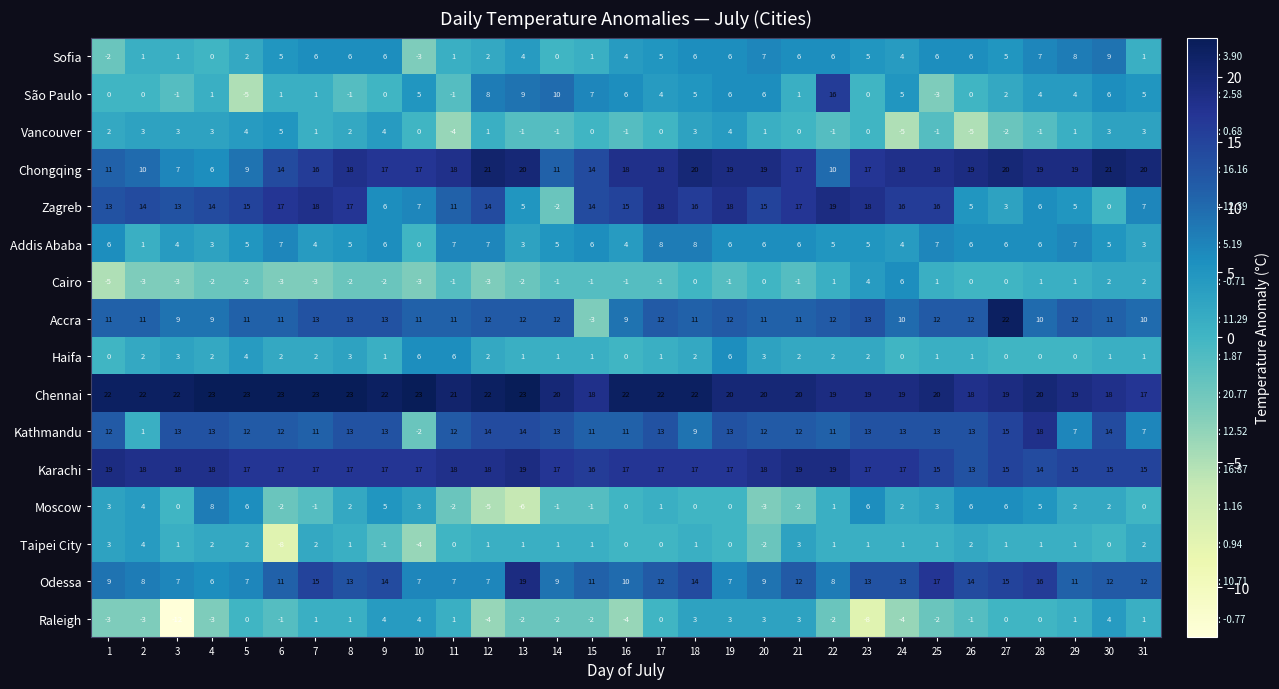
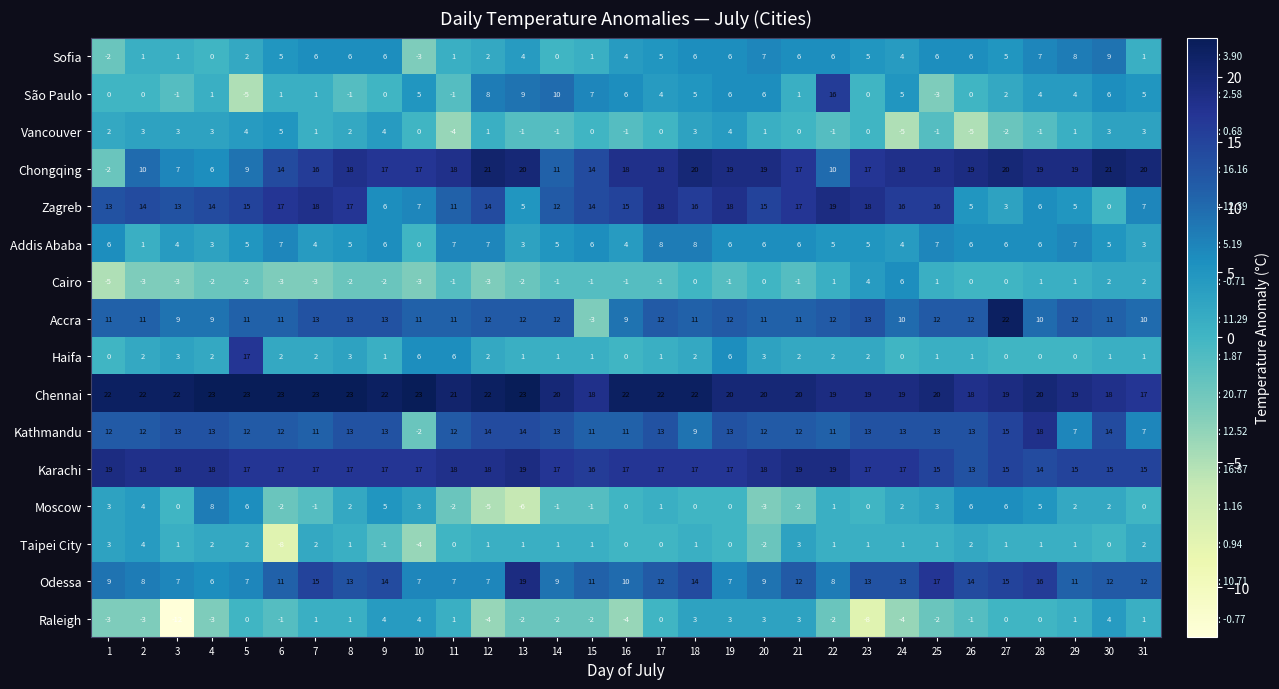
  {
    "Chongqing": {
-     "1": 11,
+     "1": -2,
      "2": 10,
      "3": 7,
      "4": 6,
      "5": 9,
      "6": 14,
      "7": 16,
      "8": 18,
      "9": 17,
      "10": 17,
      "11": 18,
      "12": 21,
      "13": 20,
      "14": 11,
      "15": 14,
      "16": 18,
      "17": 18,
      "18": 20,
      "19": 19,
      "20": 19,
      "21": 17,
      "22": 10,
      "23": 17,
      "24": 18,
      "25": 18,
      "26": 19,
      "27": 20,
      "28": 19,
      "29": 19,
      "30": 21,
      "31": 20
    },
    "Zagreb": {
      "1": 13,
      "2": 14,
      "3": 13,
      "4": 14,
      "5": 15,
      "6": 17,
      "7": 18,
      "8": 17,
      "9": 6,
      "10": 7,
      "11": 11,
      "12": 14,
      "13": 5,
-     "14": -2,
+     "14": 12,
      "15": 14,
      "16": 15,
      "17": 18,
      "18": 16,
      "19": 18,
      "20": 15,
      "21": 17,
      "22": 19,
      "23": 18,
      "24": 16,
      "25": 16,
      "26": 5,
      "27": 3,
      "28": 6,
      "29": 5,
      "30": 0,
      "31": 7
    },
    "Haifa": {
      "1": 0,
      "2": 2,
      "3": 3,
      "4": 2,
-     "5": 4,
+     "5": 17,
      "6": 2,
      "7": 2,
      "8": 3,
      "9": 1,
      "10": 6,
      "11": 6,
      "12": 2,
      "13": 1,
      "14": 1,
      "15": 1,
      "16": 0,
      "17": 1,
      "18": 2,
      "19": 6,
      "20": 3,
      "21": 2,
      "22": 2,
      "23": 2,
      "24": 0,
      "25": 1,
      "26": 1,
      "27": 0,
      "28": 0,
      "29": 0,
      "30": 1,
      "31": 1
    },
    "Kathmandu": {
      "1": 12,
-     "2": 1,
+     "2": 12,
      "3": 13,
      "4": 13,
      "5": 12,
      "6": 12,
      "7": 11,
      "8": 13,
      "9": 13,
      "10": -2,
      "11": 12,
      "12": 14,
      "13": 14,
      "14": 13,
      "15": 11,
      "16": 11,
      "17": 13,
      "18": 9,
      "19": 13,
      "20": 12,
      "21": 12,
      "22": 11,
      "23": 13,
      "24": 13,
      "25": 13,
      "26": 13,
      "27": 15,
      "28": 18,
      "29": 7,
      "30": 14,
      "31": 7
    },
    "Moscow": {
      "1": 3,
      "2": 4,
      "3": 0,
      "4": 8,
      "5": 6,
      "6": -2,
      "7": -1,
      "8": 2,
      "9": 5,
      "10": 3,
      "11": -2,
      "12": -5,
      "13": -6,
      "14": -1,
      "15": -1,
      "16": 0,
      "17": 1,
      "18": 0,
      "19": 0,
      "20": -3,
      "21": -2,
      "22": 1,
-     "23": 6,
+     "23": 0,
      "24": 2,
      "25": 3,
      "26": 6,
      "27": 6,
      "28": 5,
      "29": 2,
      "30": 2,
      "31": 0
    }
  }
